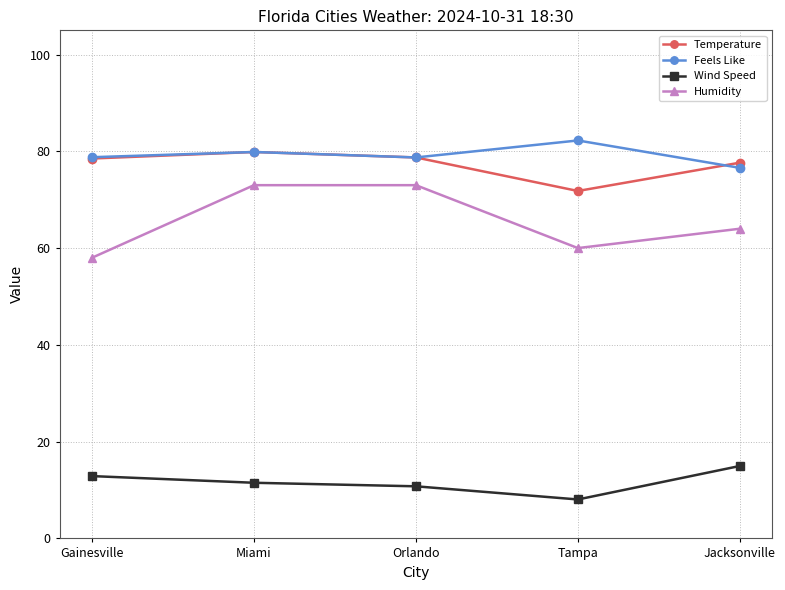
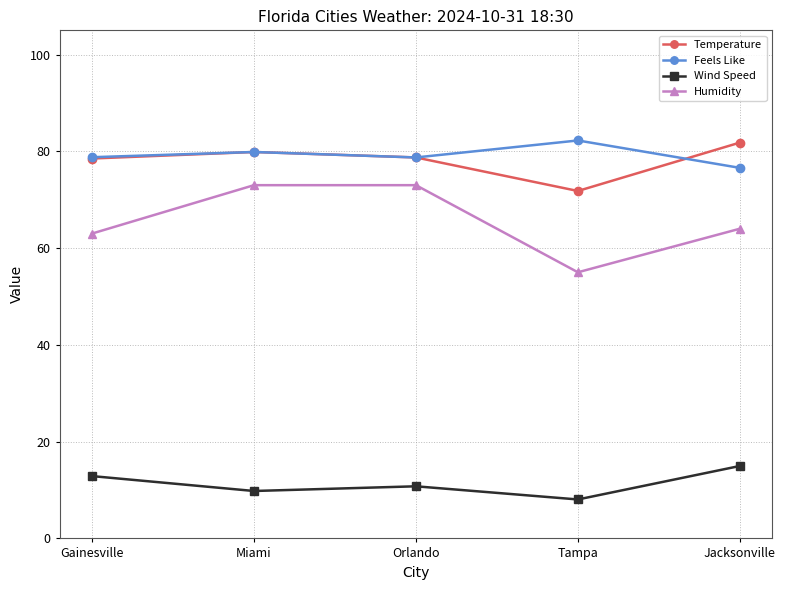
  {
    "Temperature": {
      "Tampa": 72,
-     "Jacksonville": 78
+     "Jacksonville": 82
    },
    "Feels Like": {
      "Tampa": 82,
      "Jacksonville": 77
    },
    "Wind Speed": {
      "Gainesville": 13,
-     "Miami": 12,
+     "Miami": 10,
      "Orlando": 11,
      "Tampa": 8,
      "Jacksonville": 15
    },
    "Humidity": {
-     "Gainesville": 58,
+     "Gainesville": 63,
      "Miami": 73,
      "Orlando": 73,
-     "Tampa": 60,
+     "Tampa": 55,
      "Jacksonville": 64
    }
  }
